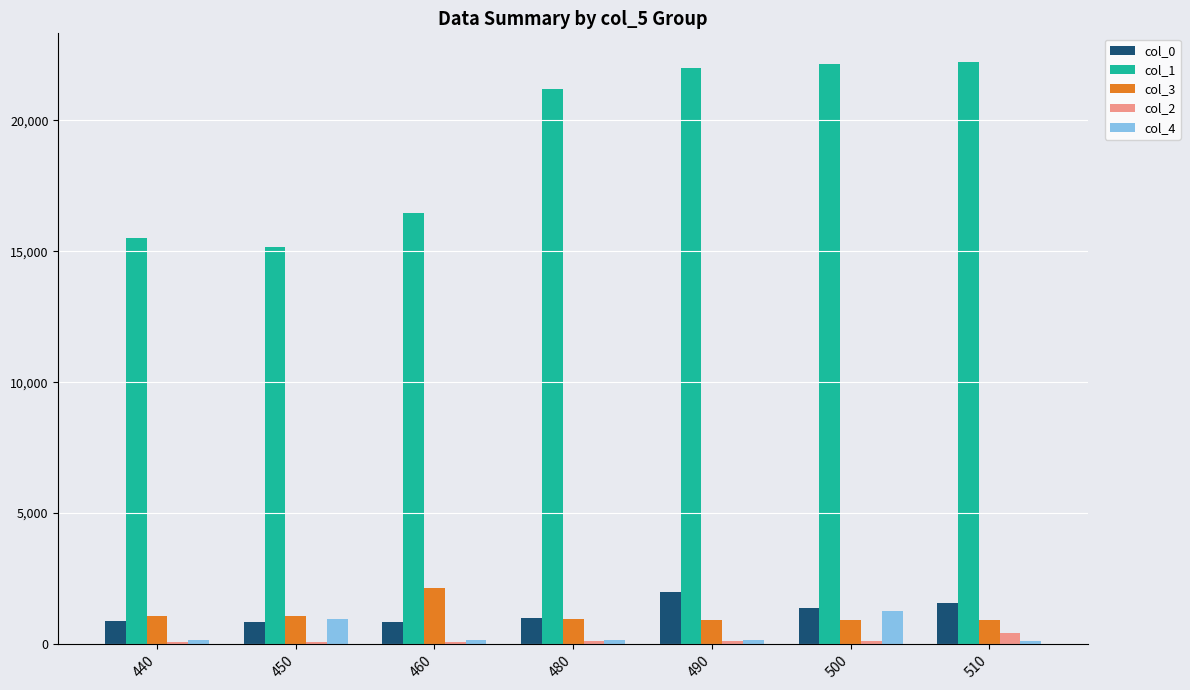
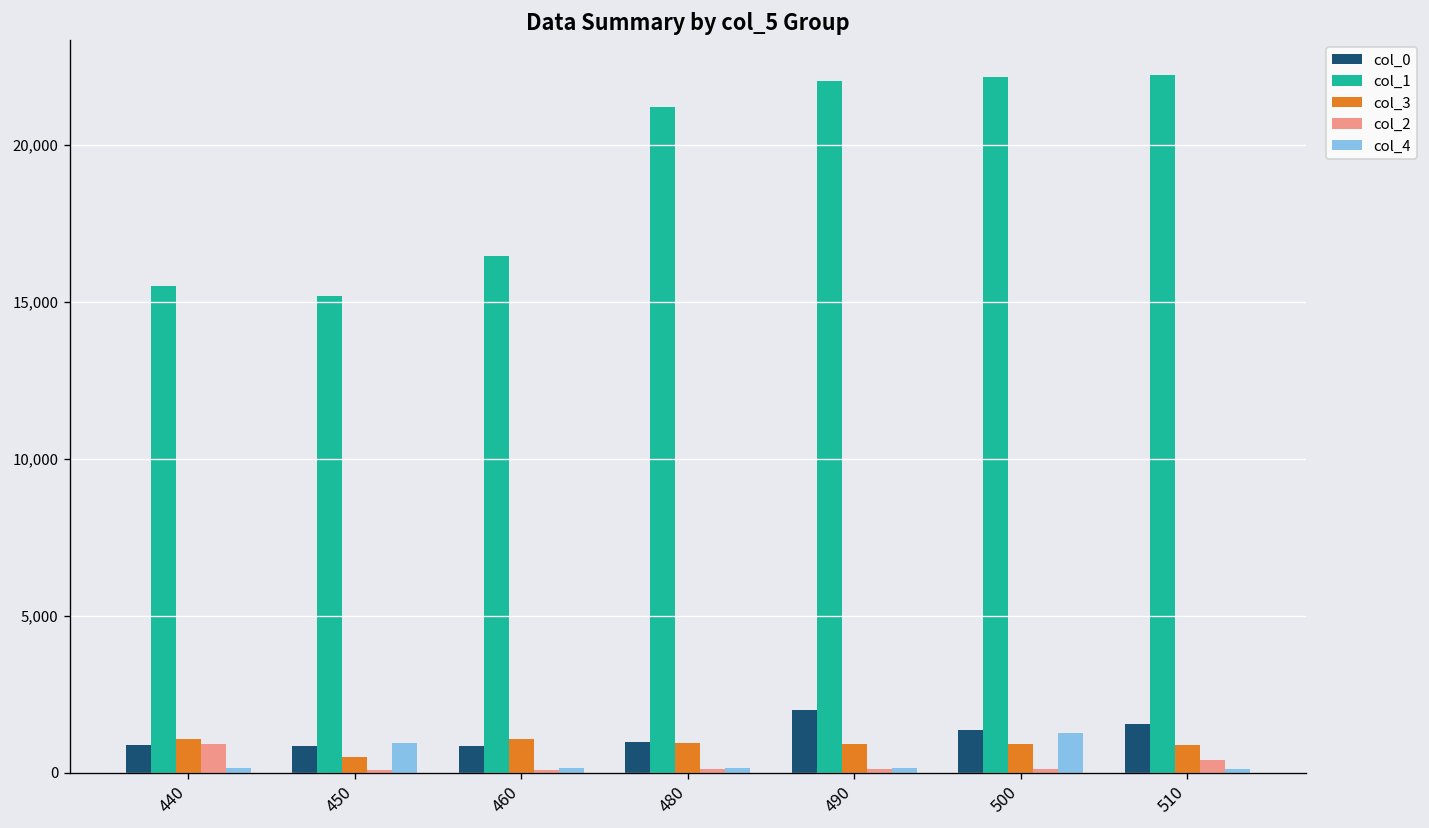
  {
    "col_0": {
      "440": "900",
      "450": "900",
      "460": "800",
      "480": "1,000",
      "490": "2,000",
      "500": "1,400",
      "510": "1,500"
    },
    "col_1": {
      "440": "15,500",
      "450": "15,200",
      "460": "16,500",
      "480": "21,200",
      "490": "22,000",
      "500": "22,200",
      "510": "22,200"
    },
    "col_3": {
      "440": "1,100",
-     "450": "1,100",
-     "460": "2,100",
+     "450": "500",
+     "460": "1,100",
      "480": "900",
      "490": "900",
      "500": "900",
      "510": "900"
    },
    "col_2": {
-     "440": "100",
+     "440": "900",
      "480": "100",
      "490": "100",
      "500": "100",
      "510": "400"
    },
    "col_4": {
      "440": "200",
      "450": "1,000",
      "460": "200",
      "480": "100",
      "490": "100",
      "500": "1,300",
      "510": "100"
    }
  }
